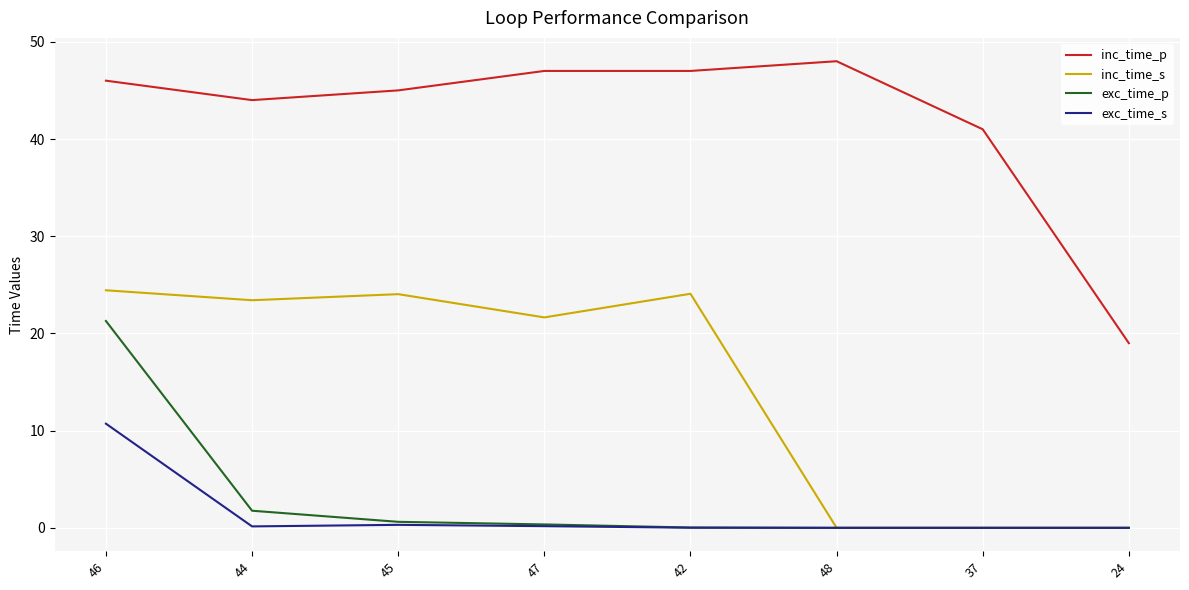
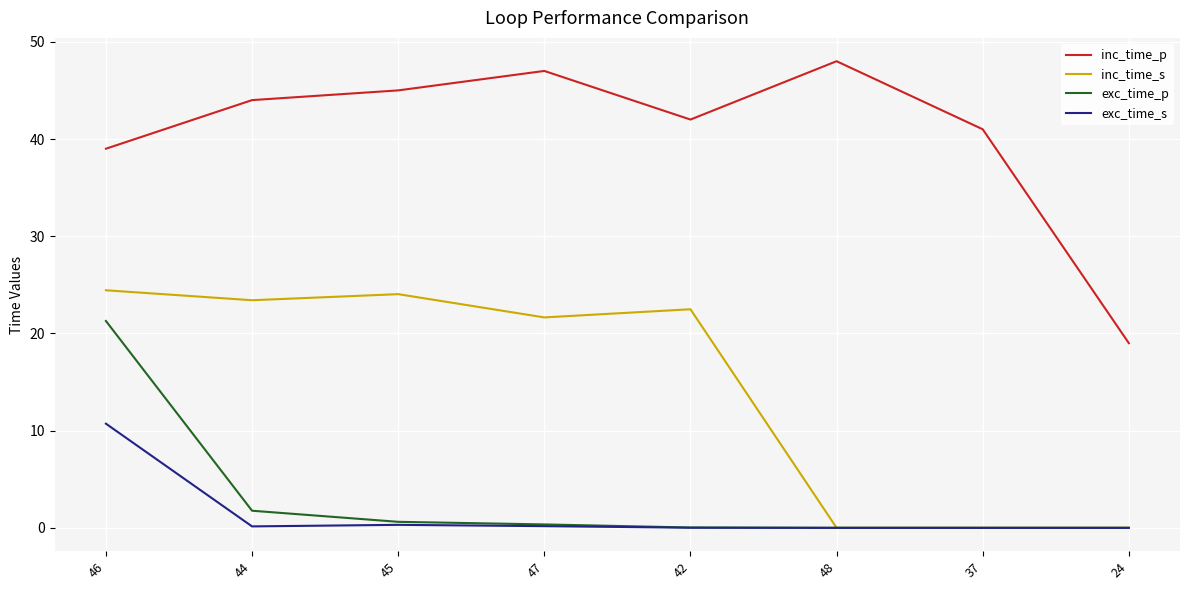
  {
    "inc_time_p": {
-     "46": 46,
+     "46": 39,
      "44": 44,
      "45": 45,
      "47": 47,
-     "42": 47,
+     "42": 42,
      "48": 48,
      "37": 41,
      "24": 19
    },
    "inc_time_s": {
      "46": 24,
      "44": 23,
      "45": 24,
      "47": 22,
-     "42": 24
+     "42": 22
    },
    "exc_time_p": {
      "46": 21,
      "44": 2,
      "45": 1
    },
    "exc_time_s": {
      "46": 11,
      "44": 0,
      "45": 0
    }
  }
